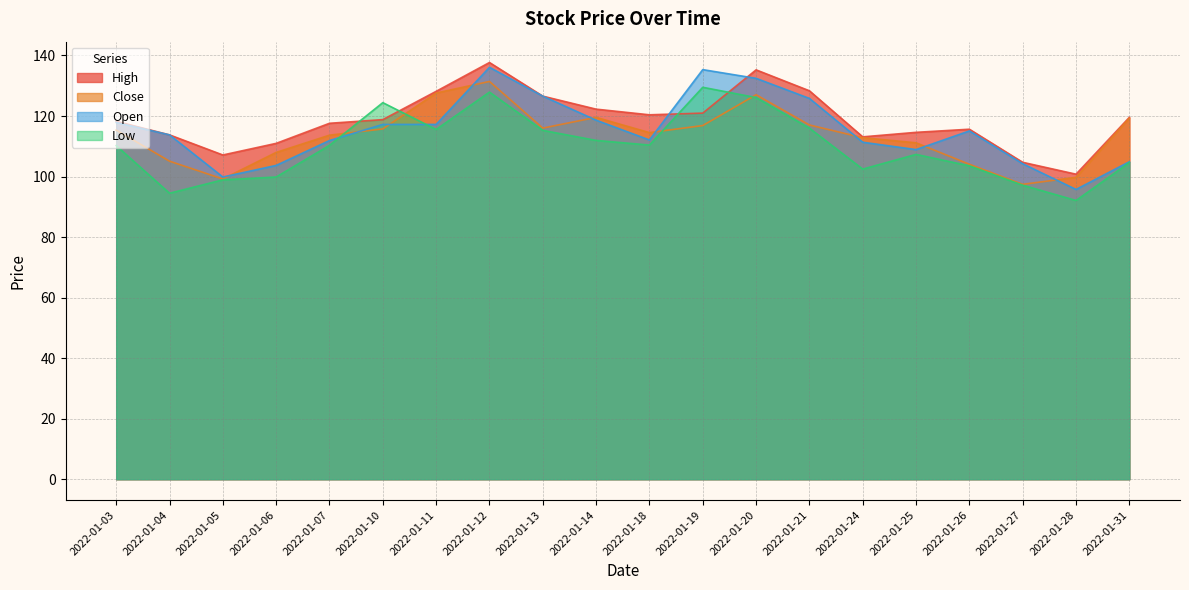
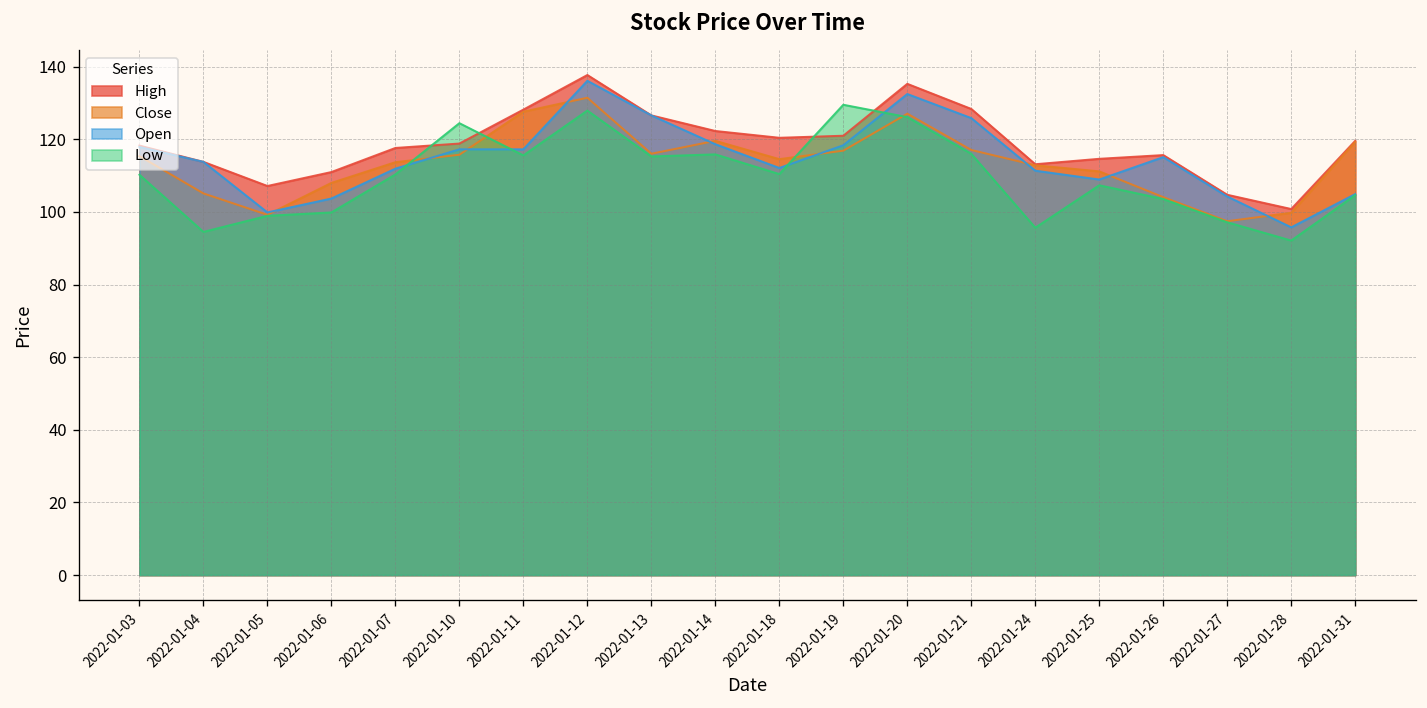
  {
    "Open": {
      "2022-01-06": 104,
      "2022-01-07": 112,
      "2022-01-10": 117,
      "2022-01-11": 117,
      "2022-01-12": 136,
      "2022-01-14": 119,
      "2022-01-18": 112,
-     "2022-01-19": 135,
+     "2022-01-19": 118,
      "2022-01-20": 132,
      "2022-01-21": 126,
      "2022-01-24": 111,
      "2022-01-25": 109,
      "2022-01-28": 96
    },
    "Low": {
      "2022-01-04": 94,
      "2022-01-06": 100,
      "2022-01-07": 110,
      "2022-01-10": 124,
      "2022-01-11": 116,
      "2022-01-12": 128,
-     "2022-01-14": 112,
+     "2022-01-14": 116,
      "2022-01-18": 110,
      "2022-01-19": 129,
      "2022-01-20": 126,
      "2022-01-21": 116,
-     "2022-01-24": 102,
+     "2022-01-24": 96,
      "2022-01-25": 107,
      "2022-01-28": 92
    }
  }
